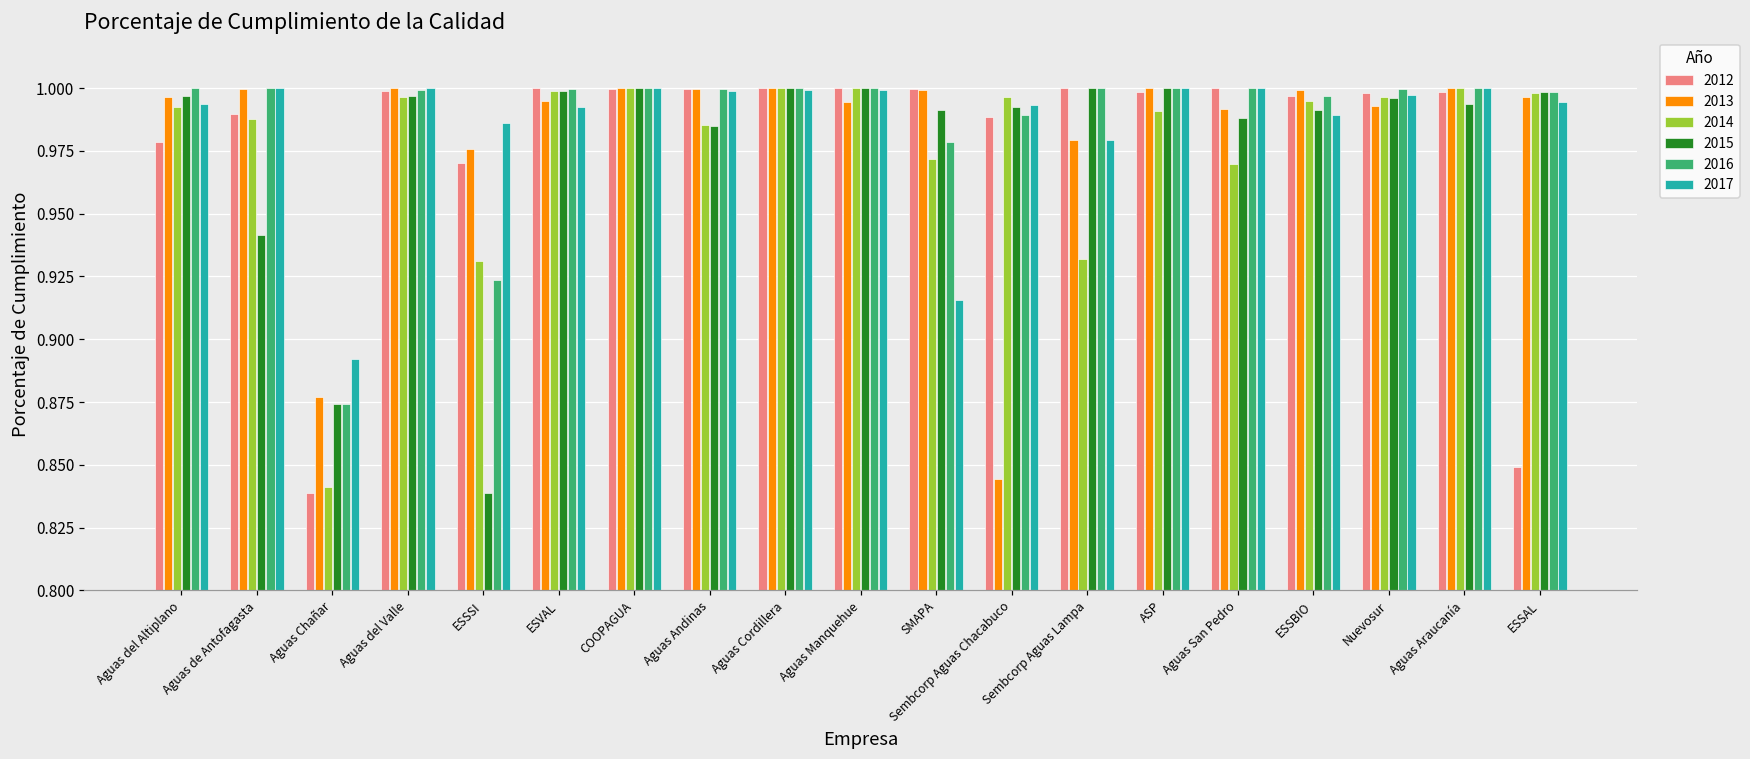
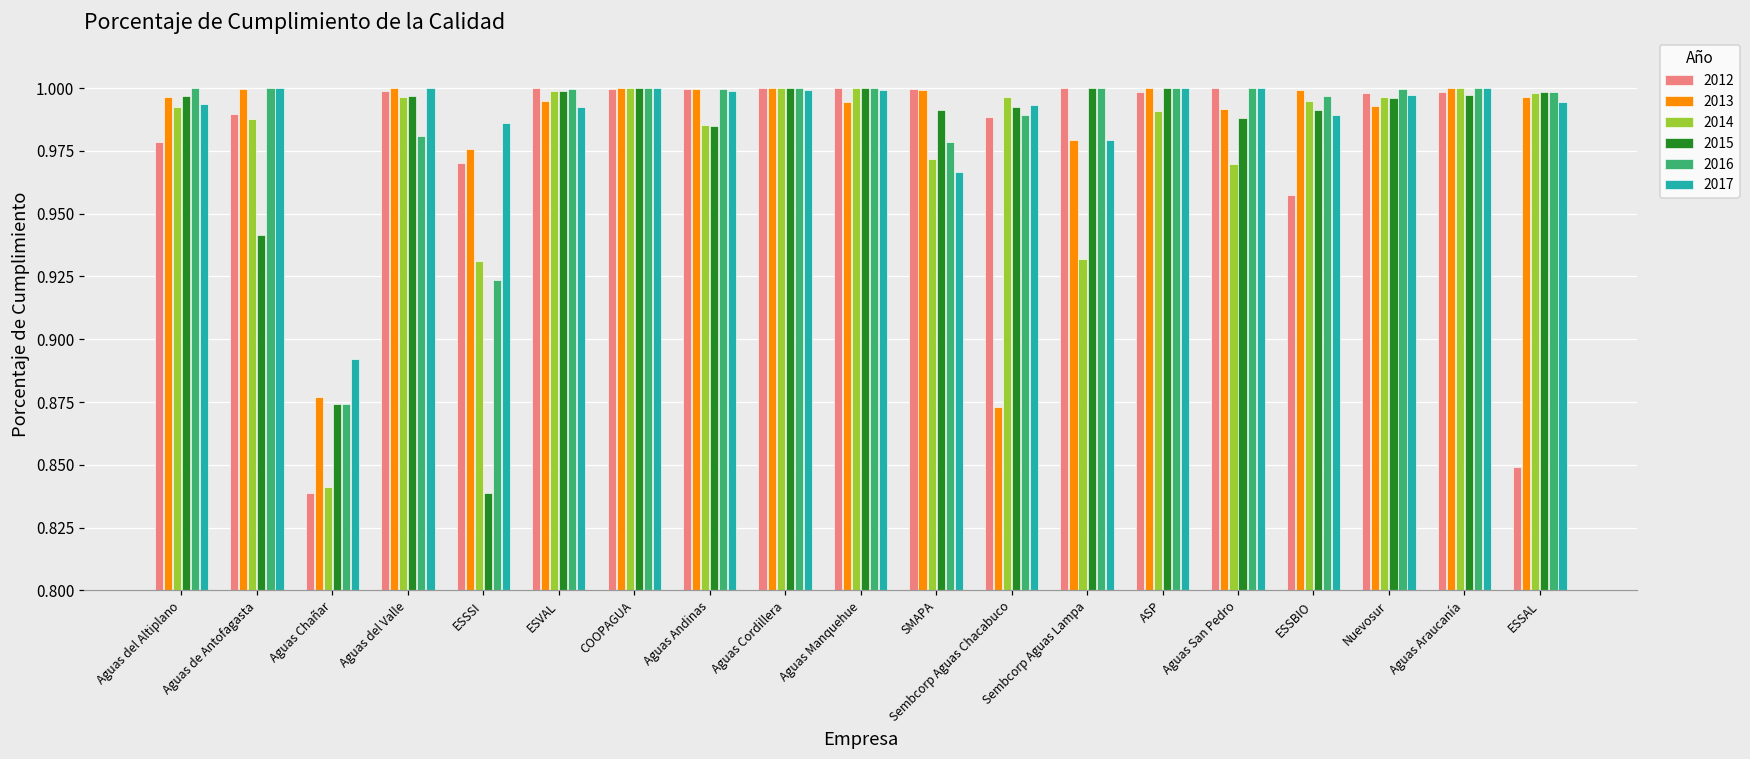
  {
    "2012": {
      "Aguas del Altiplano": 0.979,
      "Aguas de Antofagasta": 0.990,
      "Aguas Chañar": 0.839,
      "Aguas del Valle": 0.999,
      "ESSSI": 0.970,
      "ESVAL": 1.000,
      "COOPAGUA": 1.000,
      "Aguas Andinas": 1.000,
      "Aguas Cordillera": 1.000,
      "Aguas Manquehue": 1.000,
      "SMAPA": 1.000,
      "Sembcorp Aguas Chacabuco": 0.988,
      "Sembcorp Aguas Lampa": 1.000,
      "ASP": 0.998,
      "Aguas San Pedro": 1.000,
-     "ESSBIO": 0.997,
+     "ESSBIO": 0.958,
      "Nuevosur": 0.998,
      "Aguas Araucanía": 0.999,
      "ESSAL": 0.849
    },
    "2013": {
      "Aguas del Altiplano": 0.997,
      "Aguas de Antofagasta": 0.999,
      "Aguas Chañar": 0.877,
      "Aguas del Valle": 1.000,
      "ESSSI": 0.976,
      "ESVAL": 0.995,
      "COOPAGUA": 1.000,
      "Aguas Andinas": 1.000,
      "Aguas Cordillera": 1.000,
      "Aguas Manquehue": 0.994,
      "SMAPA": 0.999,
-     "Sembcorp Aguas Chacabuco": 0.845,
+     "Sembcorp Aguas Chacabuco": 0.873,
      "Sembcorp Aguas Lampa": 0.979,
      "ASP": 1.000,
      "Aguas San Pedro": 0.992,
      "ESSBIO": 0.999,
      "Nuevosur": 0.993,
      "Aguas Araucanía": 1.000,
      "ESSAL": 0.996
    },
    "2014": {
      "Aguas del Altiplano": 0.993,
      "Aguas de Antofagasta": 0.988,
      "Aguas Chañar": 0.841,
      "Aguas del Valle": 0.997,
      "ESSSI": 0.931,
      "ESVAL": 0.999,
      "COOPAGUA": 1.000,
      "Aguas Andinas": 0.985,
      "Aguas Cordillera": 1.000,
      "Aguas Manquehue": 1.000,
      "SMAPA": 0.972,
      "Sembcorp Aguas Chacabuco": 0.997,
      "Sembcorp Aguas Lampa": 0.932,
      "ASP": 0.991,
      "Aguas San Pedro": 0.970,
      "ESSBIO": 0.995,
      "Nuevosur": 0.997,
      "Aguas Araucanía": 1.000,
      "ESSAL": 0.998
    },
    "2015": {
      "Aguas del Altiplano": 0.997,
      "Aguas de Antofagasta": 0.941,
      "Aguas Chañar": 0.874,
      "Aguas del Valle": 0.997,
      "ESSSI": 0.839,
      "ESVAL": 0.999,
      "COOPAGUA": 1.000,
      "Aguas Andinas": 0.985,
      "Aguas Cordillera": 1.000,
      "Aguas Manquehue": 1.000,
      "SMAPA": 0.991,
      "Sembcorp Aguas Chacabuco": 0.992,
      "Sembcorp Aguas Lampa": 1.000,
      "ASP": 1.000,
      "Aguas San Pedro": 0.988,
      "ESSBIO": 0.991,
      "Nuevosur": 0.996,
-     "Aguas Araucanía": 0.994,
+     "Aguas Araucanía": 0.997,
      "ESSAL": 0.998
    },
    "2016": {
      "Aguas del Altiplano": 1.000,
      "Aguas de Antofagasta": 1.000,
      "Aguas Chañar": 0.874,
-     "Aguas del Valle": 0.999,
+     "Aguas del Valle": 0.981,
      "ESSSI": 0.924,
      "ESVAL": 1.000,
      "COOPAGUA": 1.000,
      "Aguas Andinas": 1.000,
      "Aguas Cordillera": 1.000,
      "Aguas Manquehue": 1.000,
      "SMAPA": 0.979,
      "Sembcorp Aguas Chacabuco": 0.989,
      "Sembcorp Aguas Lampa": 1.000,
      "ASP": 1.000,
      "Aguas San Pedro": 1.000,
      "ESSBIO": 0.997,
      "Nuevosur": 0.999,
      "Aguas Araucanía": 1.000,
      "ESSAL": 0.998
    },
    "2017": {
      "Aguas del Altiplano": 0.993,
      "Aguas de Antofagasta": 1.000,
      "Aguas Chañar": 0.892,
      "Aguas del Valle": 1.000,
      "ESSSI": 0.986,
      "ESVAL": 0.993,
      "COOPAGUA": 1.000,
      "Aguas Andinas": 0.999,
      "Aguas Cordillera": 0.999,
      "Aguas Manquehue": 0.999,
-     "SMAPA": 0.916,
+     "SMAPA": 0.967,
      "Sembcorp Aguas Chacabuco": 0.993,
      "Sembcorp Aguas Lampa": 0.979,
      "ASP": 1.000,
      "Aguas San Pedro": 1.000,
      "ESSBIO": 0.989,
      "Nuevosur": 0.997,
      "Aguas Araucanía": 1.000,
      "ESSAL": 0.994
    }
  }
